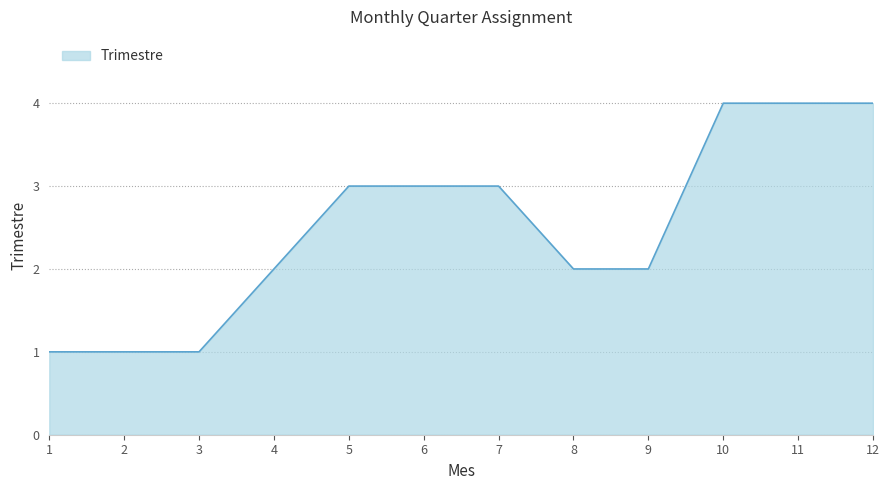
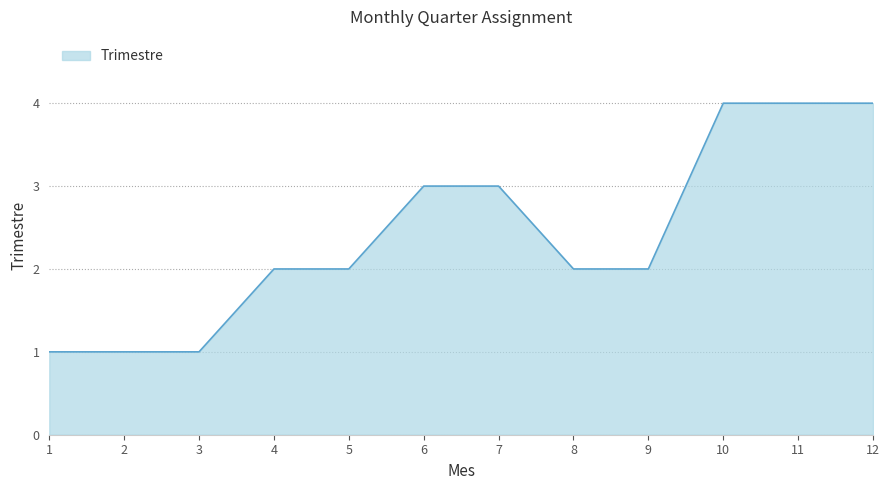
  {
    "1": 1,
    "2": 1,
    "3": 1,
    "4": 2,
-   "5": 3,
+   "5": 2,
    "6": 3,
    "7": 3,
    "8": 2,
    "9": 2,
    "10": 4,
    "11": 4,
    "12": 4
  }
